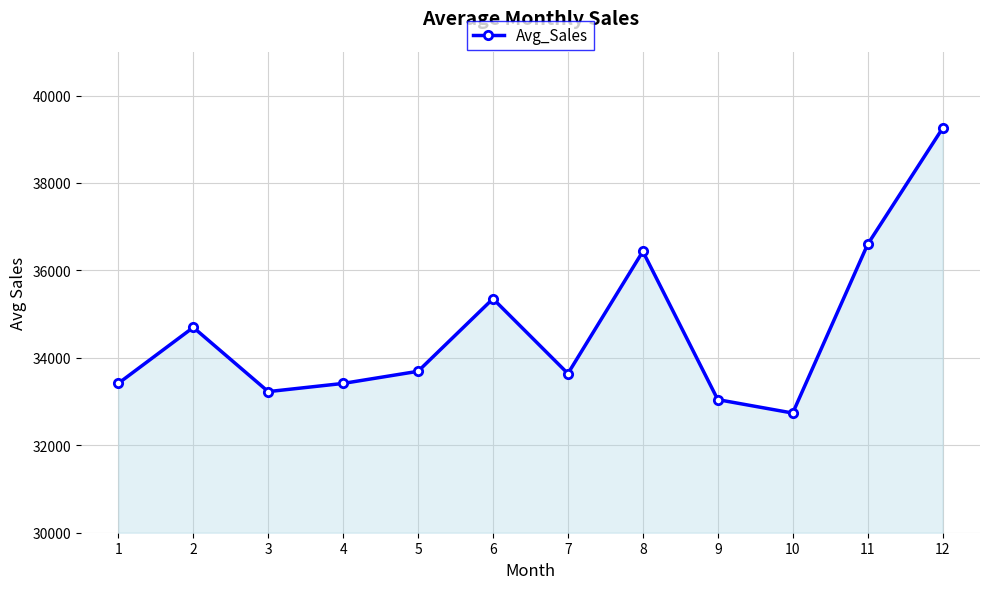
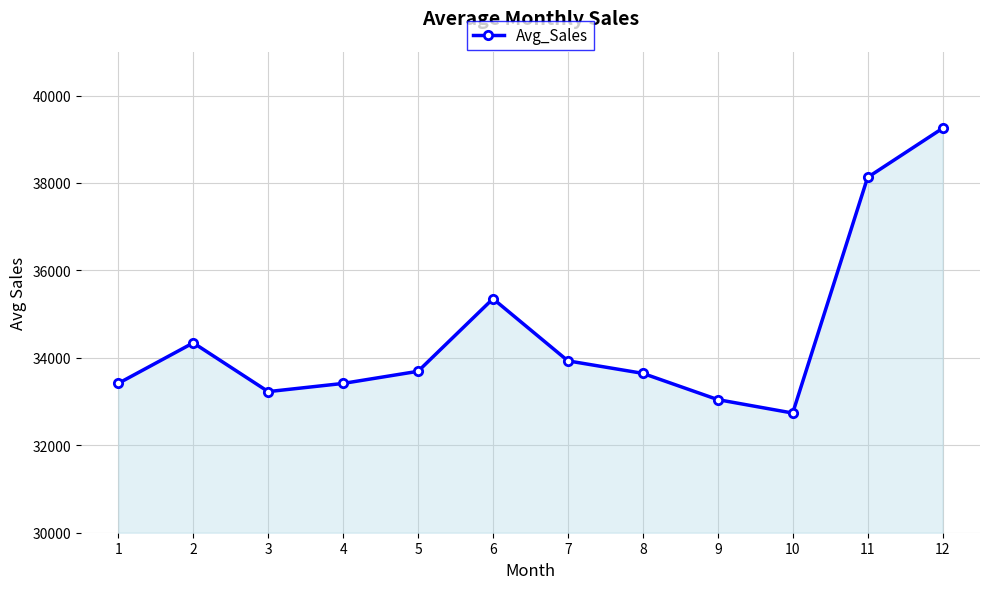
  {
    "1": 33400,
-   "2": 34700,
+   "2": 34300,
    "3": 33200,
    "4": 33400,
    "5": 33700,
    "6": 35400,
-   "7": 33600,
-   "8": 36400,
+   "7": 33900,
+   "8": 33600,
    "9": 33000,
    "10": 32700,
-   "11": 36600,
+   "11": 38100,
    "12": 39200
  }
